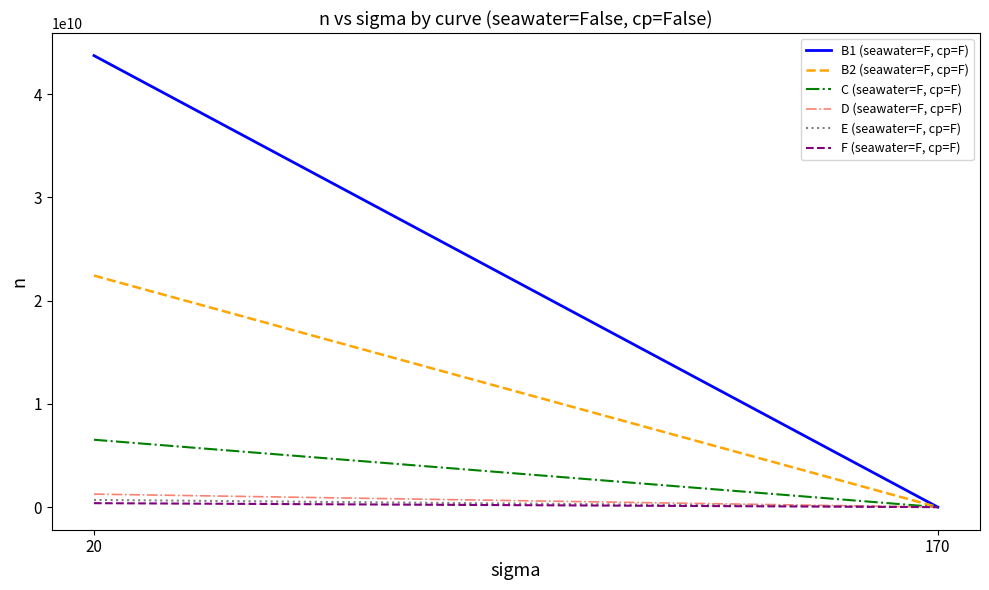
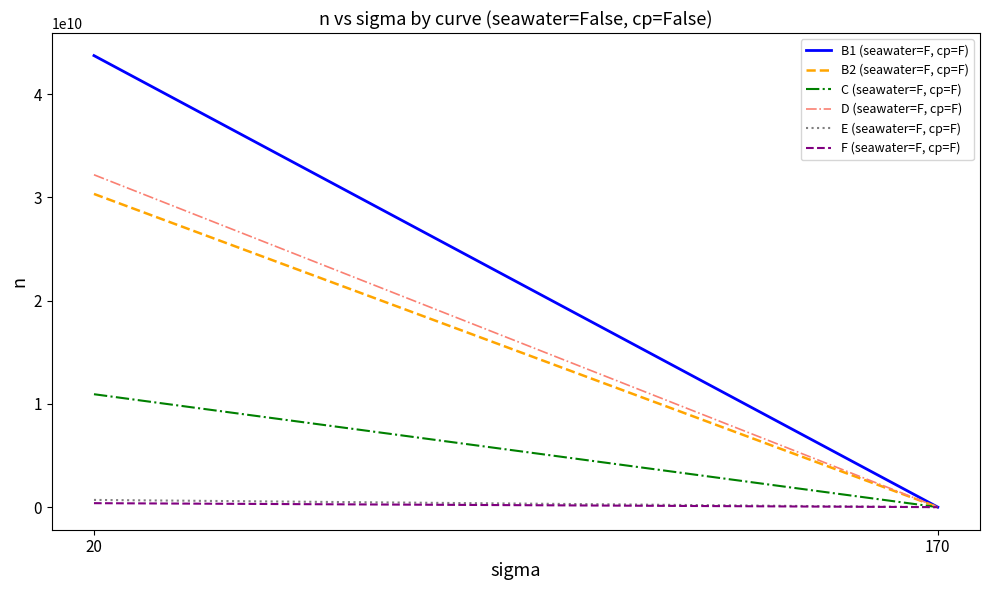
  {
    "B1 (seawater=F, cp=F)": {
      "20": 43700000000
    },
    "B2 (seawater=F, cp=F)": {
-     "20": 22400000000
+     "20": 30300000000
    },
    "C (seawater=F, cp=F)": {
-     "20": 6500000000
+     "20": 10900000000
    },
    "D (seawater=F, cp=F)": {
-     "20": 1300000000
+     "20": 32200000000
    },
    "E (seawater=F, cp=F)": {
      "20": 700000000
    },
    "F (seawater=F, cp=F)": {
      "20": 400000000
    }
  }
